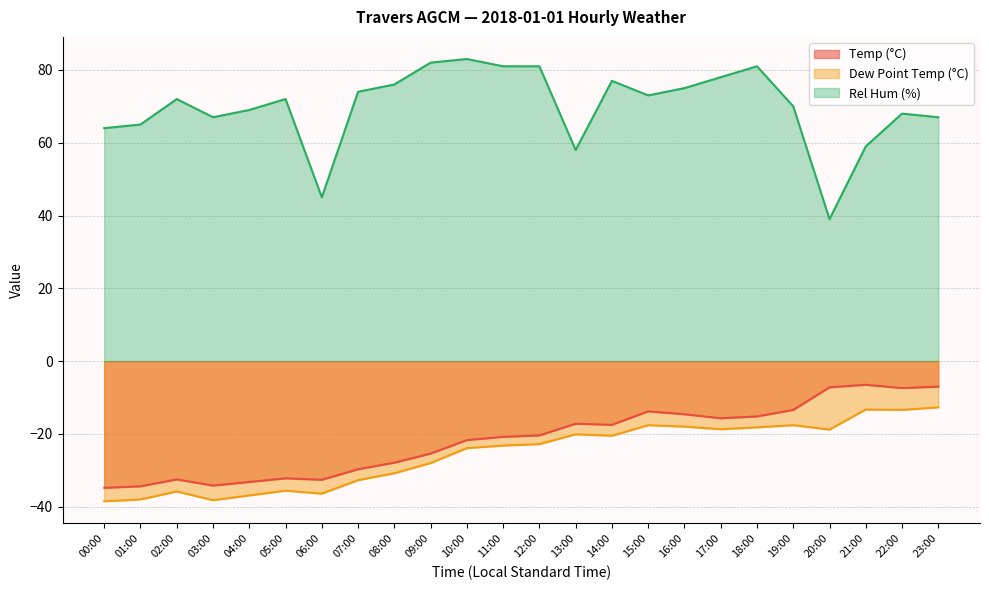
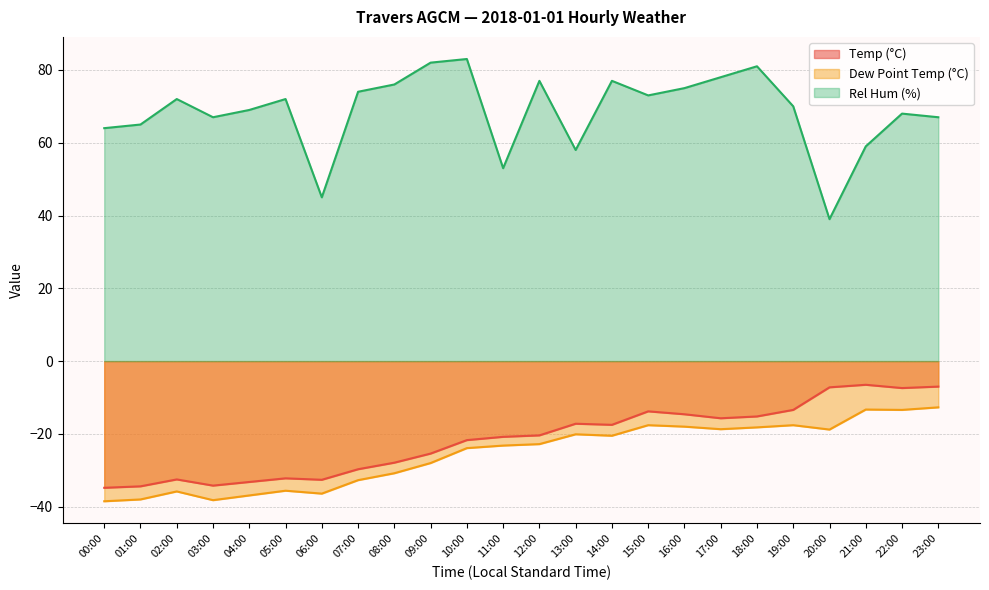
  {
    "Rel Hum (%)": {
      "00:00": 64,
      "01:00": 65,
      "02:00": 72,
      "03:00": 67,
      "04:00": 69,
      "05:00": 72,
      "06:00": 45,
      "07:00": 74,
      "08:00": 76,
      "09:00": 82,
      "10:00": 83,
-     "11:00": 81,
-     "12:00": 81,
+     "11:00": 53,
+     "12:00": 77,
      "13:00": 58,
      "14:00": 77,
      "15:00": 73,
      "16:00": 75,
      "17:00": 78,
      "18:00": 81,
      "19:00": 70,
      "20:00": 39,
      "21:00": 59,
      "22:00": 68,
      "23:00": 67
    }
  }
